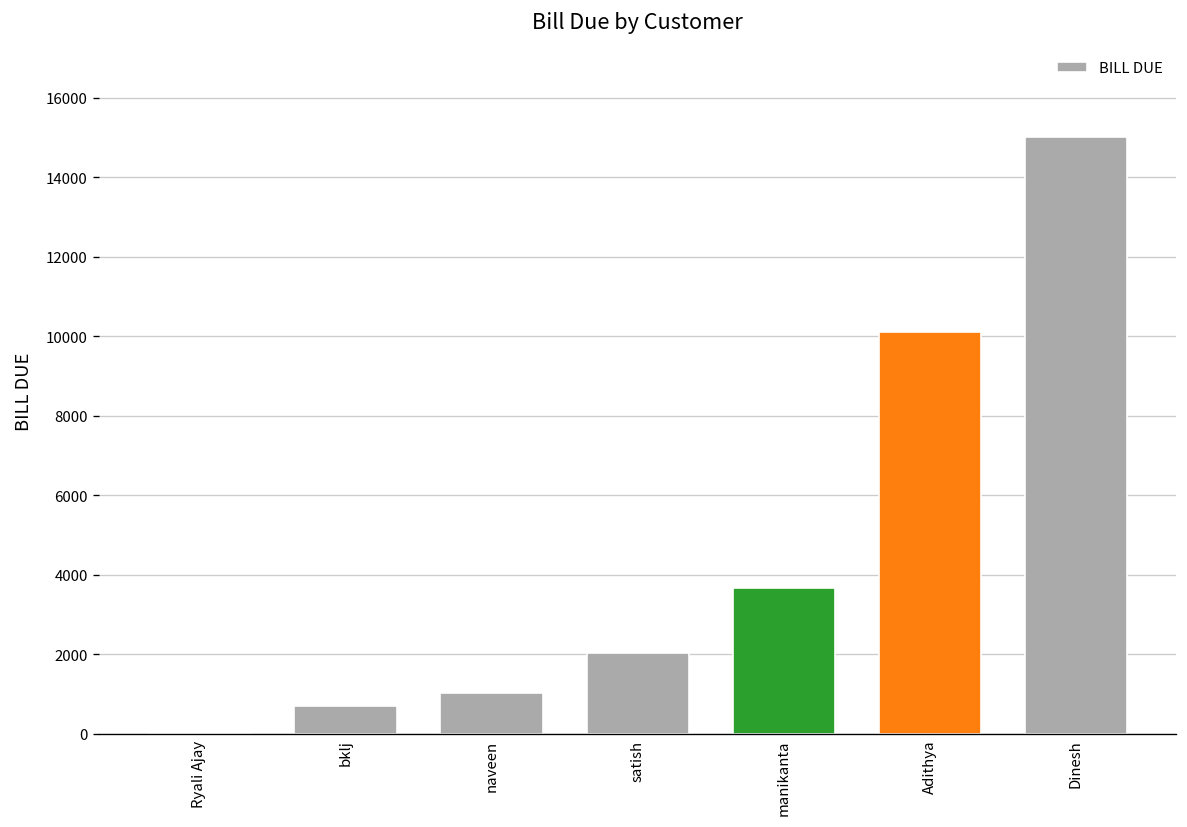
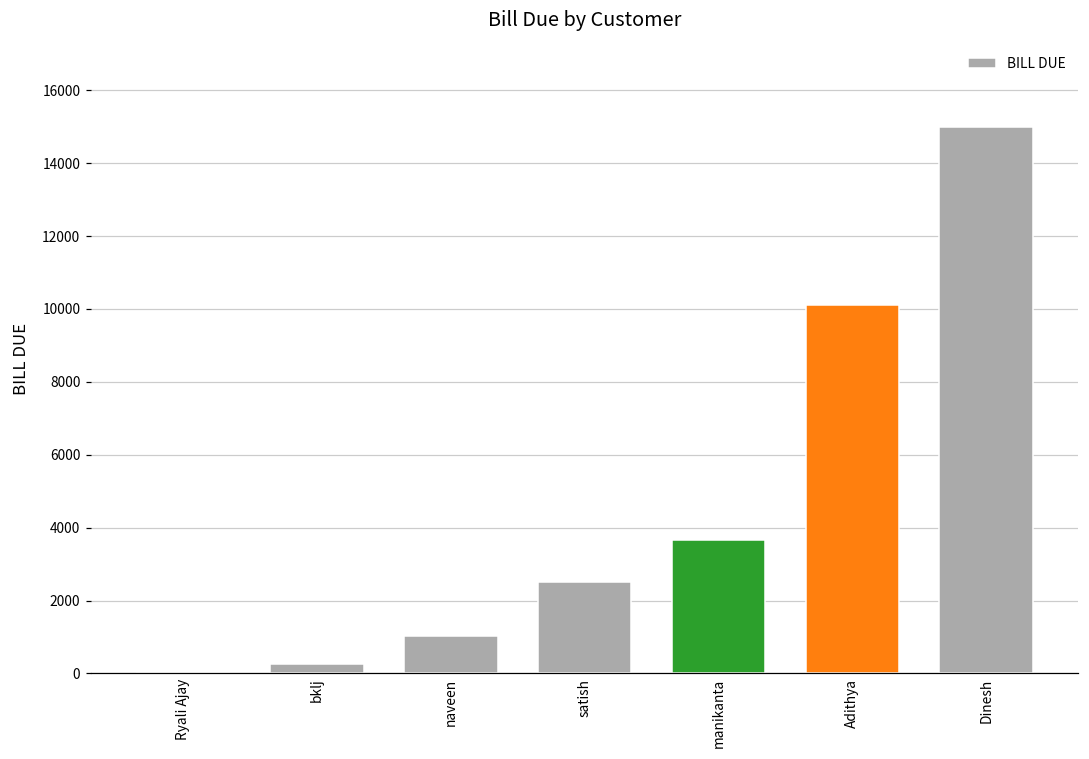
  {
    "Ryali Ajay": 0,
-   "bklj": 700,
+   "bklj": 300,
    "naveen": 1000,
-   "satish": 2000,
+   "satish": 2500,
    "manikanta": 3700,
    "Adithya": 10100,
    "Dinesh": 15000
  }
